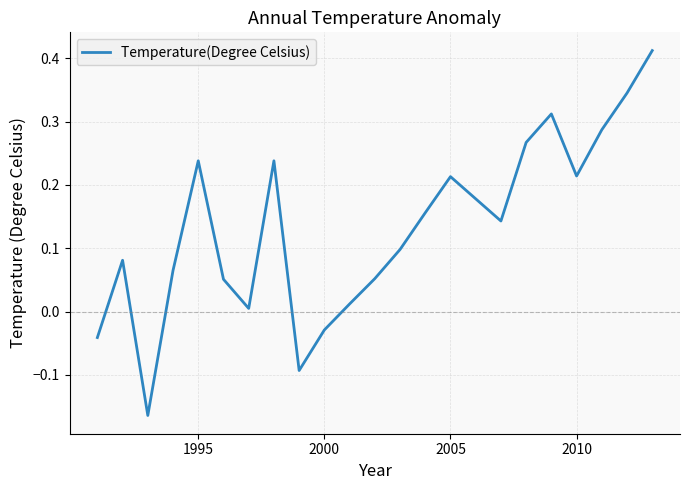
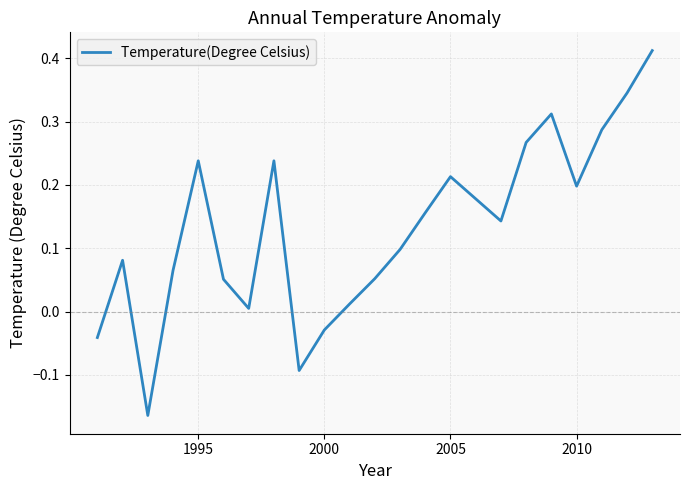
  {
    "1995": 0.24,
    "2000": -0.03,
    "2005": 0.21,
-   "2010": 0.21
+   "2010": 0.20
  }
